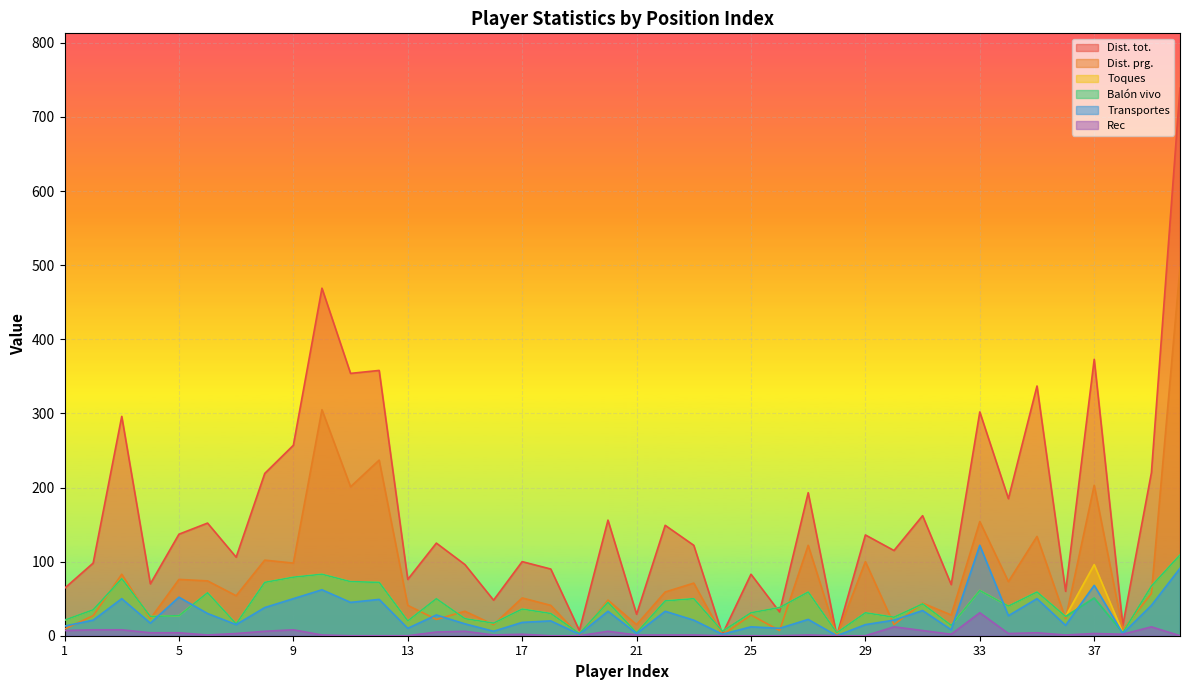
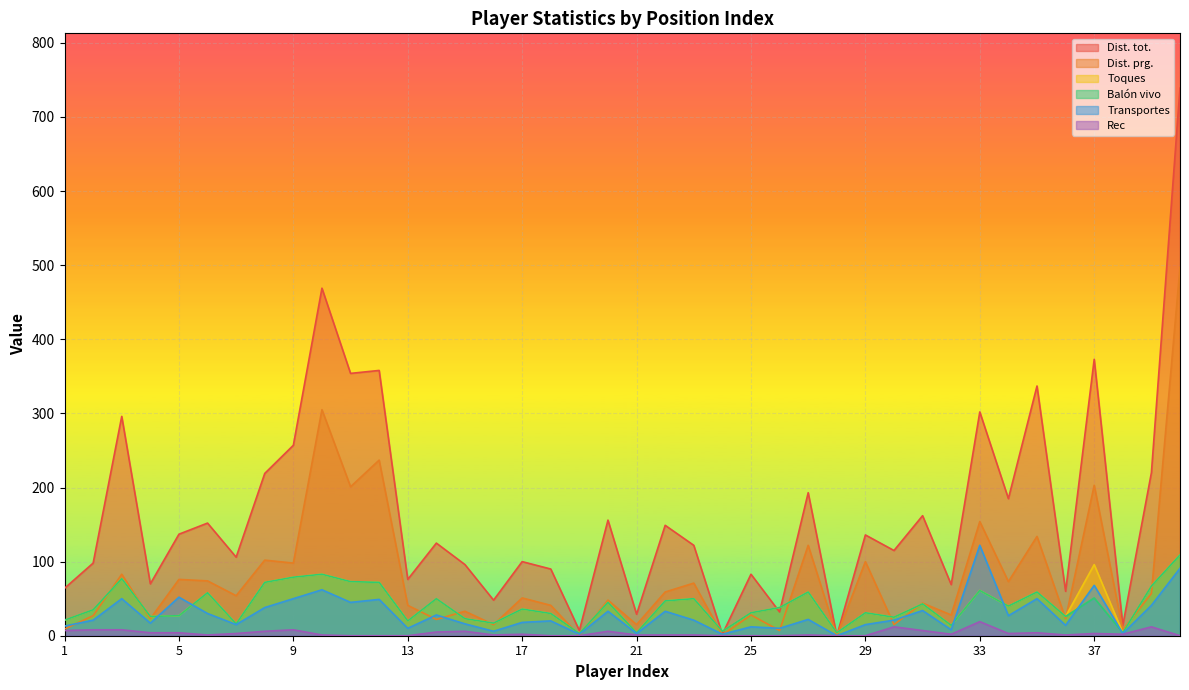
  {
    "Balón vivo": {
      "37": 50
    },
    "Transportes": {
      "1": 10,
      "5": 50,
      "9": 50,
      "13": 10,
      "17": 20,
      "25": 10,
      "29": 20,
      "33": 120,
      "37": 70
    },
    "Rec": {
      "5": 0,
      "9": 10,
      "13": 0,
      "17": 0,
      "25": 0,
      "29": 0,
-     "33": 30,
+     "33": 20,
      "37": 0
    }
  }
